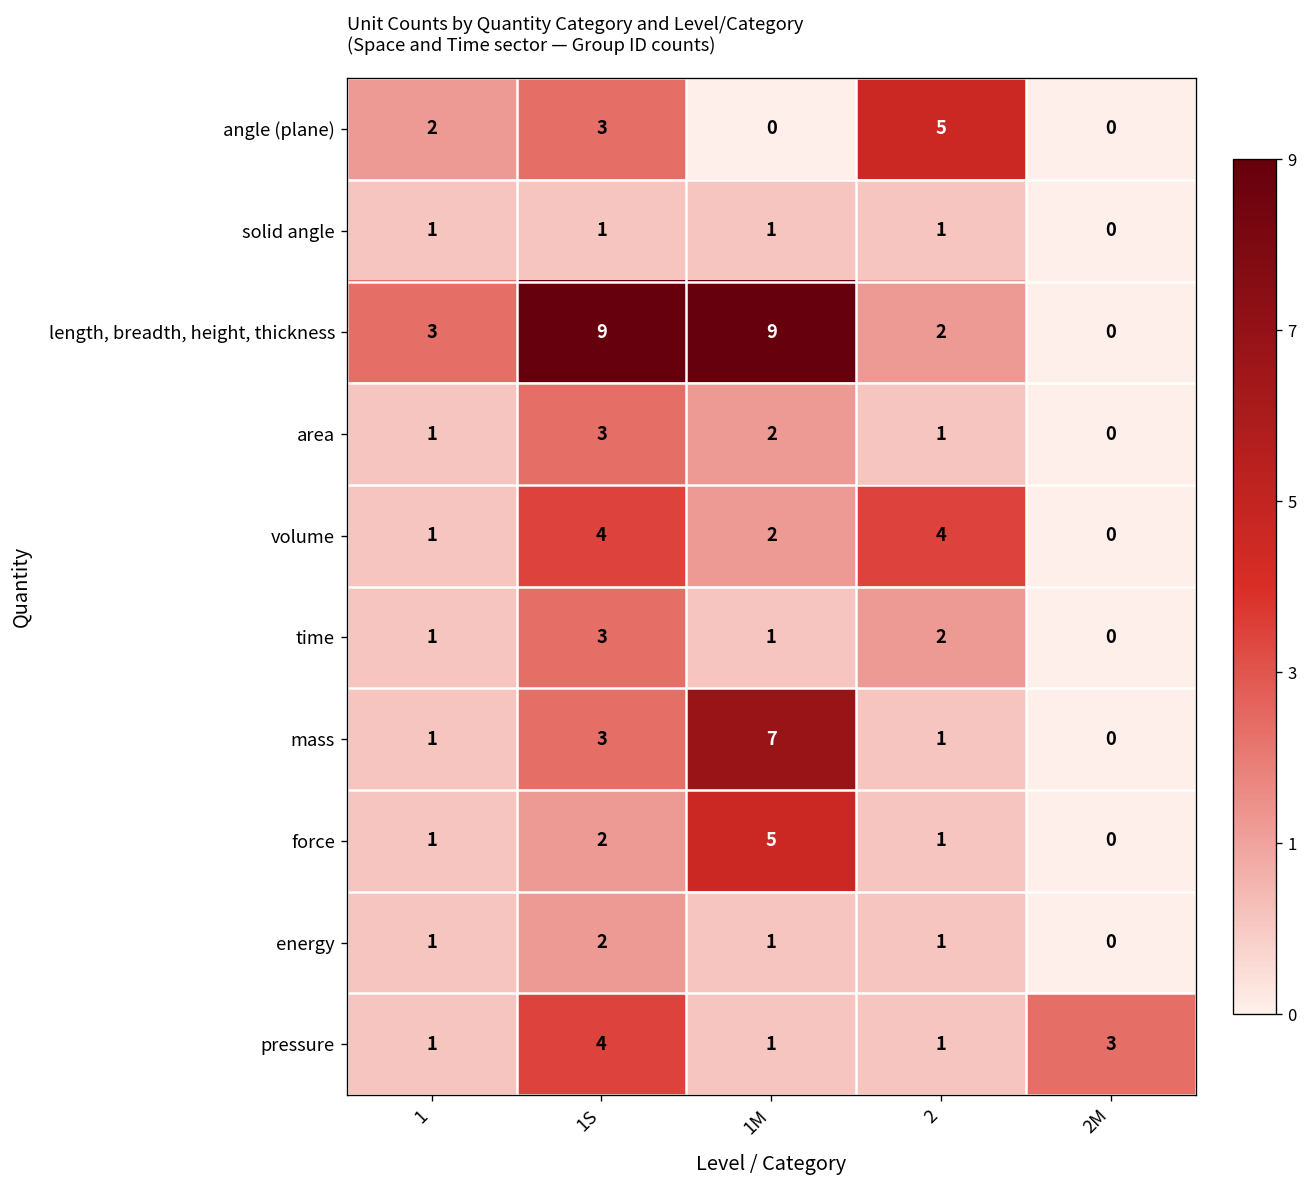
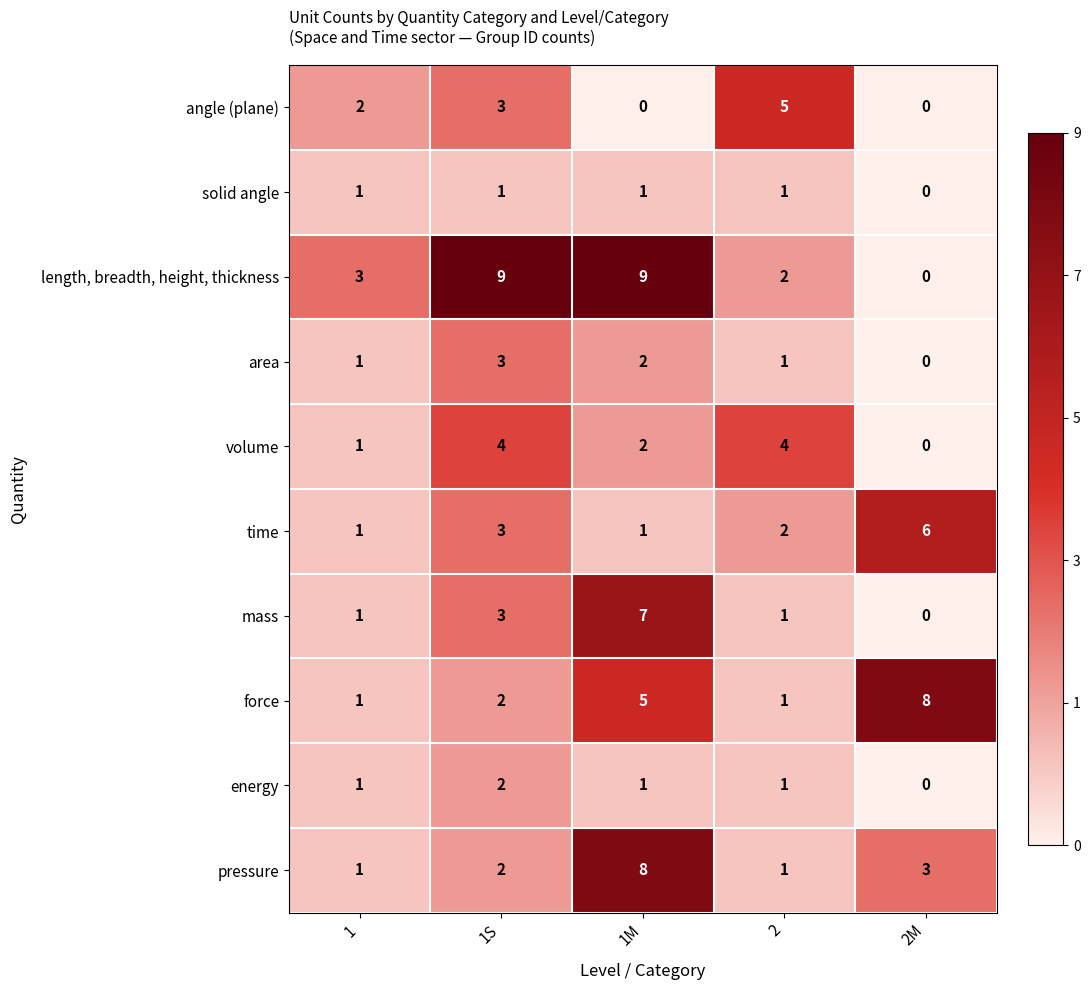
  {
    "angle (plane)": {
      "1": 2,
      "1S": 3,
      "1M": 0,
      "2": 5,
      "2M": 0
    },
    "solid angle": {
      "1": 1,
      "1S": 1,
      "1M": 1,
      "2": 1,
      "2M": 0
    },
    "length, breadth, height, thickness": {
      "1": 3,
      "1S": 9,
      "1M": 9,
      "2": 2,
      "2M": 0
    },
    "area": {
      "1": 1,
      "1S": 3,
      "1M": 2,
      "2": 1,
      "2M": 0
    },
    "volume": {
      "1": 1,
      "1S": 4,
      "1M": 2,
      "2": 4,
      "2M": 0
    },
    "time": {
      "1": 1,
      "1S": 3,
      "1M": 1,
      "2": 2,
-     "2M": 0
+     "2M": 6
    },
    "mass": {
      "1": 1,
      "1S": 3,
      "1M": 7,
      "2": 1,
      "2M": 0
    },
    "force": {
      "1": 1,
      "1S": 2,
      "1M": 5,
      "2": 1,
-     "2M": 0
+     "2M": 8
    },
    "energy": {
      "1": 1,
      "1S": 2,
      "1M": 1,
      "2": 1,
      "2M": 0
    },
    "pressure": {
      "1": 1,
-     "1S": 4,
-     "1M": 1,
+     "1S": 2,
+     "1M": 8,
      "2": 1,
      "2M": 3
    }
  }
